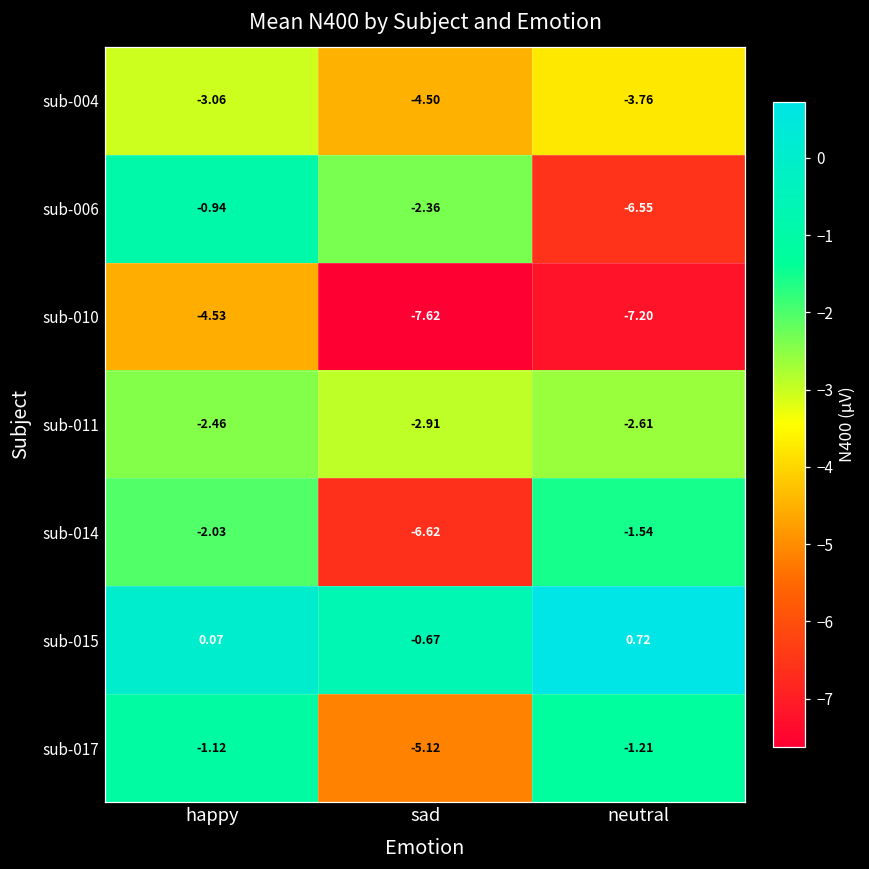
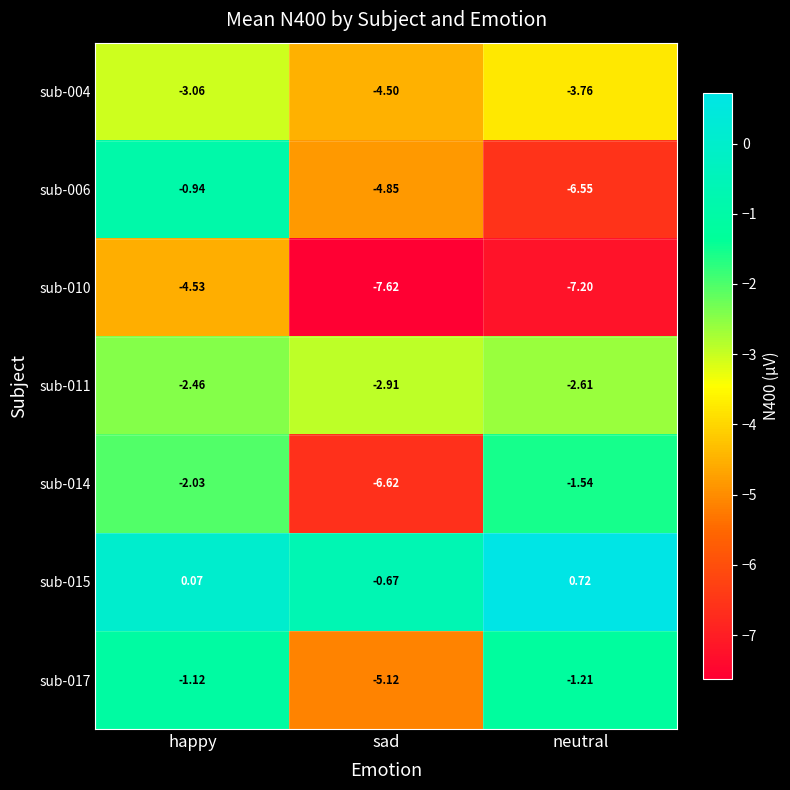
  {
    "sub-004": {
      "happy": -3.06,
      "sad": -4.50,
      "neutral": -3.76
    },
    "sub-006": {
      "happy": -0.94,
-     "sad": -2.36,
+     "sad": -4.85,
      "neutral": -6.55
    },
    "sub-010": {
      "happy": -4.53,
      "sad": -7.62,
      "neutral": -7.20
    },
    "sub-011": {
      "happy": -2.46,
      "sad": -2.91,
      "neutral": -2.61
    },
    "sub-014": {
      "happy": -2.03,
      "sad": -6.62,
      "neutral": -1.54
    },
    "sub-015": {
      "happy": 0.07,
      "sad": -0.67,
      "neutral": 0.72
    },
    "sub-017": {
      "happy": -1.12,
      "sad": -5.12,
      "neutral": -1.21
    }
  }
